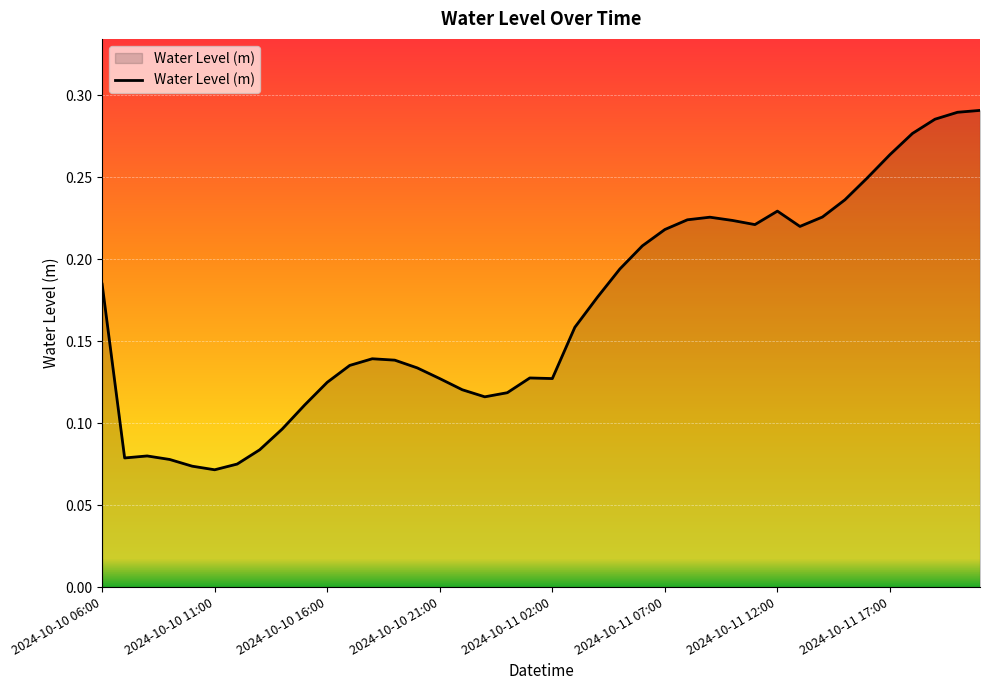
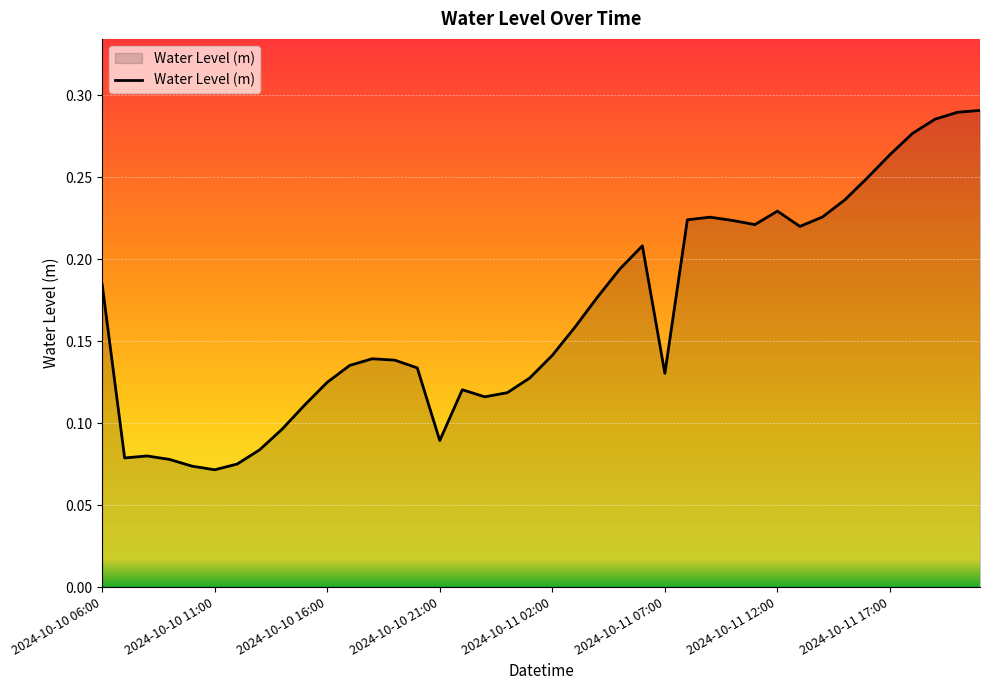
  {
    "2024-10-10 06:00": 0.185,
    "2024-10-10 11:00": 0.071,
    "2024-10-10 16:00": 0.125,
-   "2024-10-10 21:00": 0.127,
-   "2024-10-11 02:00": 0.127,
-   "2024-10-11 07:00": 0.218,
+   "2024-10-10 21:00": 0.089,
+   "2024-10-11 02:00": 0.141,
+   "2024-10-11 07:00": 0.130,
    "2024-10-11 12:00": 0.229,
    "2024-10-11 17:00": 0.264
  }
